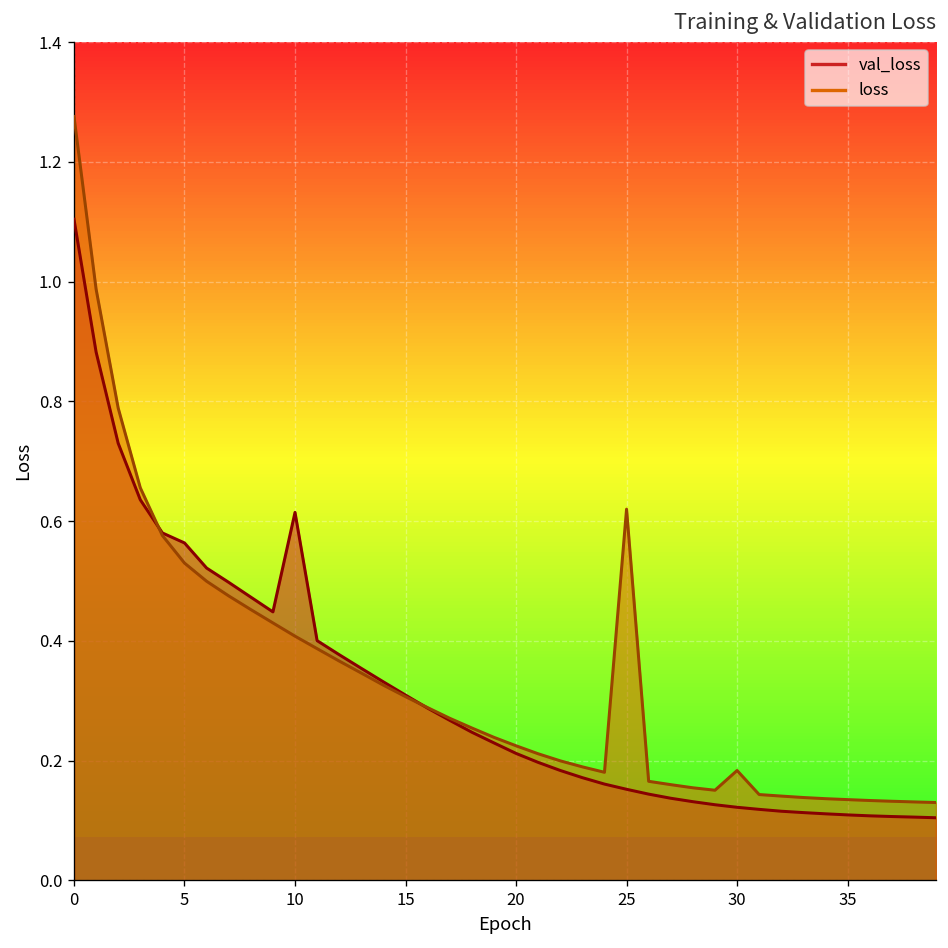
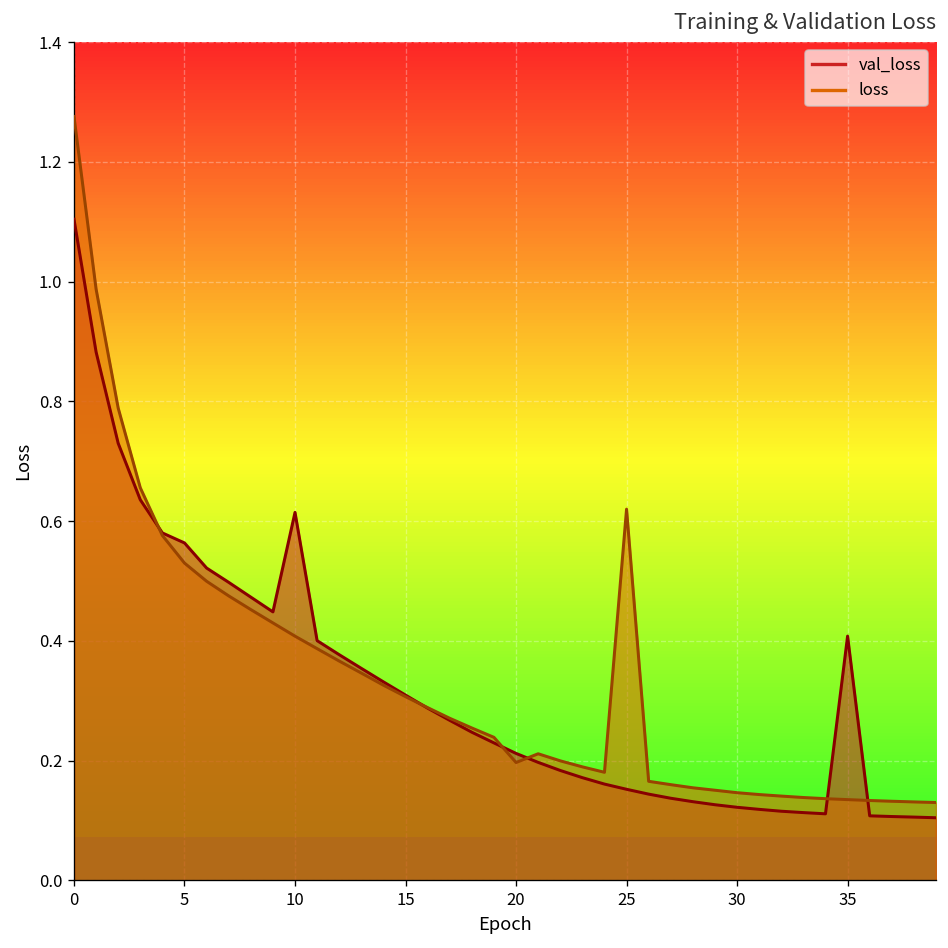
  {
    "val_loss": {
      "0": 1.10,
      "5": 0.56,
      "10": 0.61,
      "20": 0.21,
      "25": 0.15,
      "30": 0.12,
-     "35": 0.11
+     "35": 0.41
    },
    "loss": {
      "0": 1.28,
      "5": 0.53,
      "10": 0.41,
-     "20": 0.22,
+     "20": 0.20,
      "25": 0.62,
-     "30": 0.18,
+     "30": 0.15,
      "35": 0.14
    }
  }
